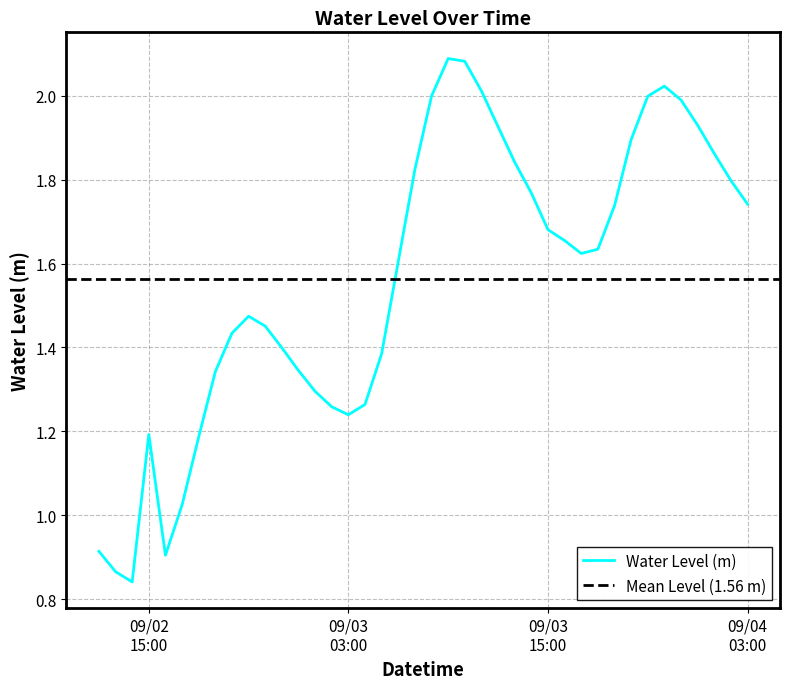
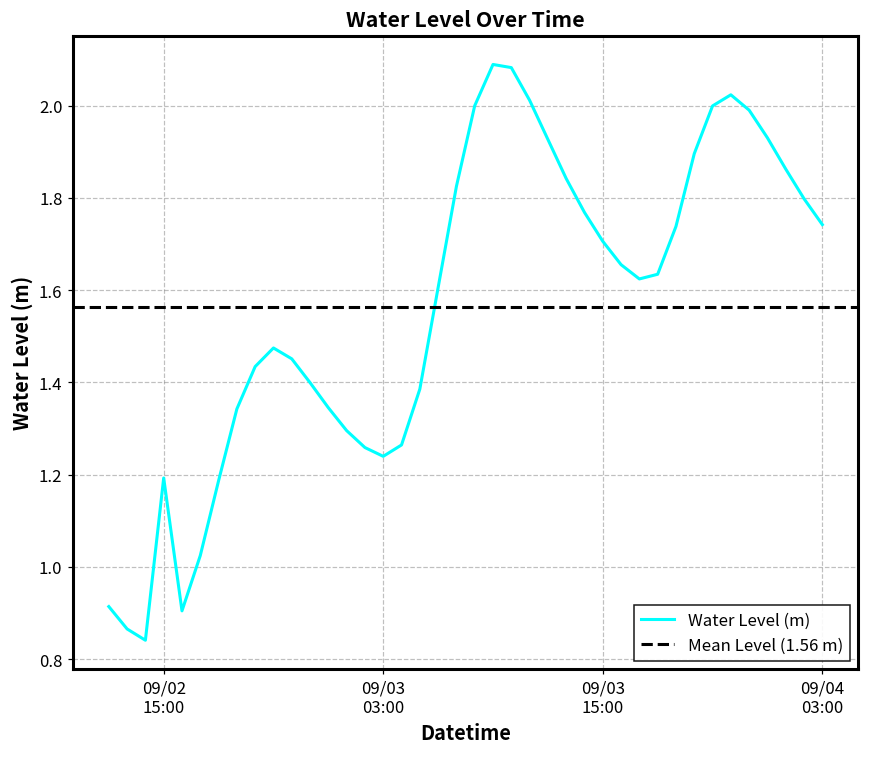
  {
    "09/02 15:00": 1.19,
    "09/03 03:00": 1.24,
-   "09/03 15:00": 1.68,
+   "09/03 15:00": 1.71,
    "09/04 03:00": 1.74
  }
